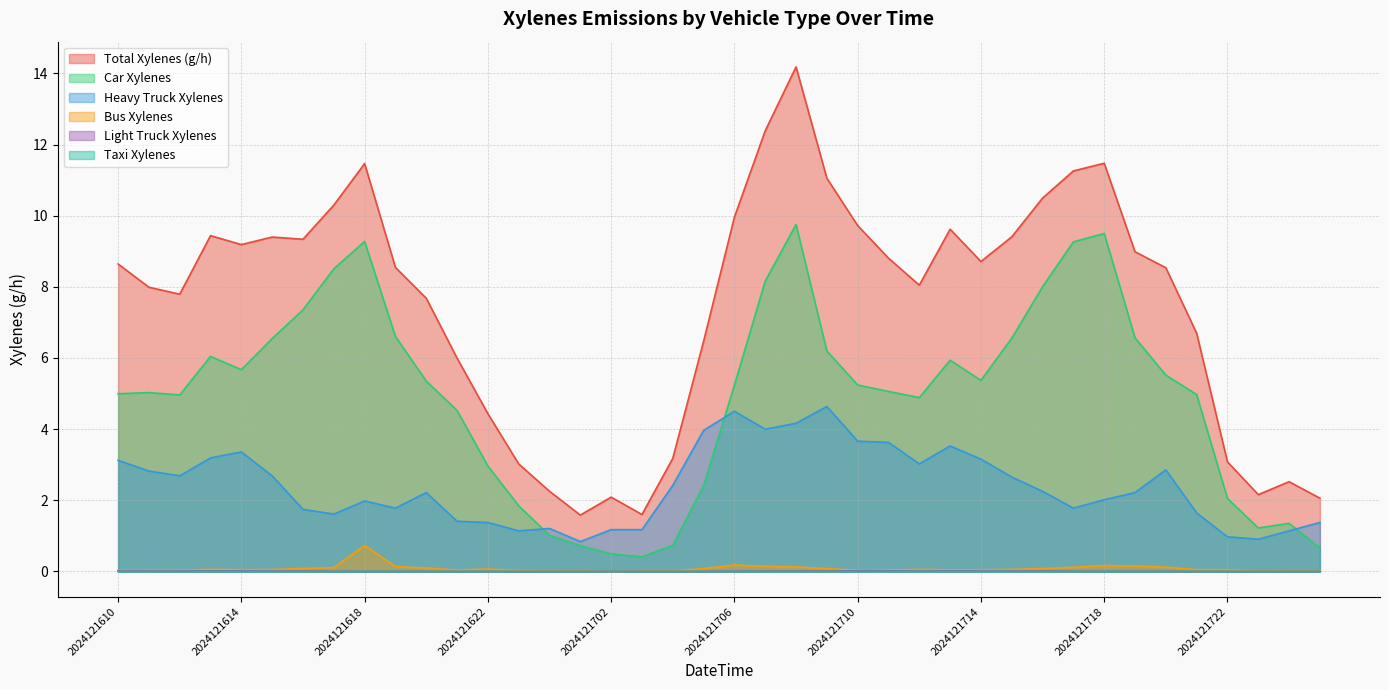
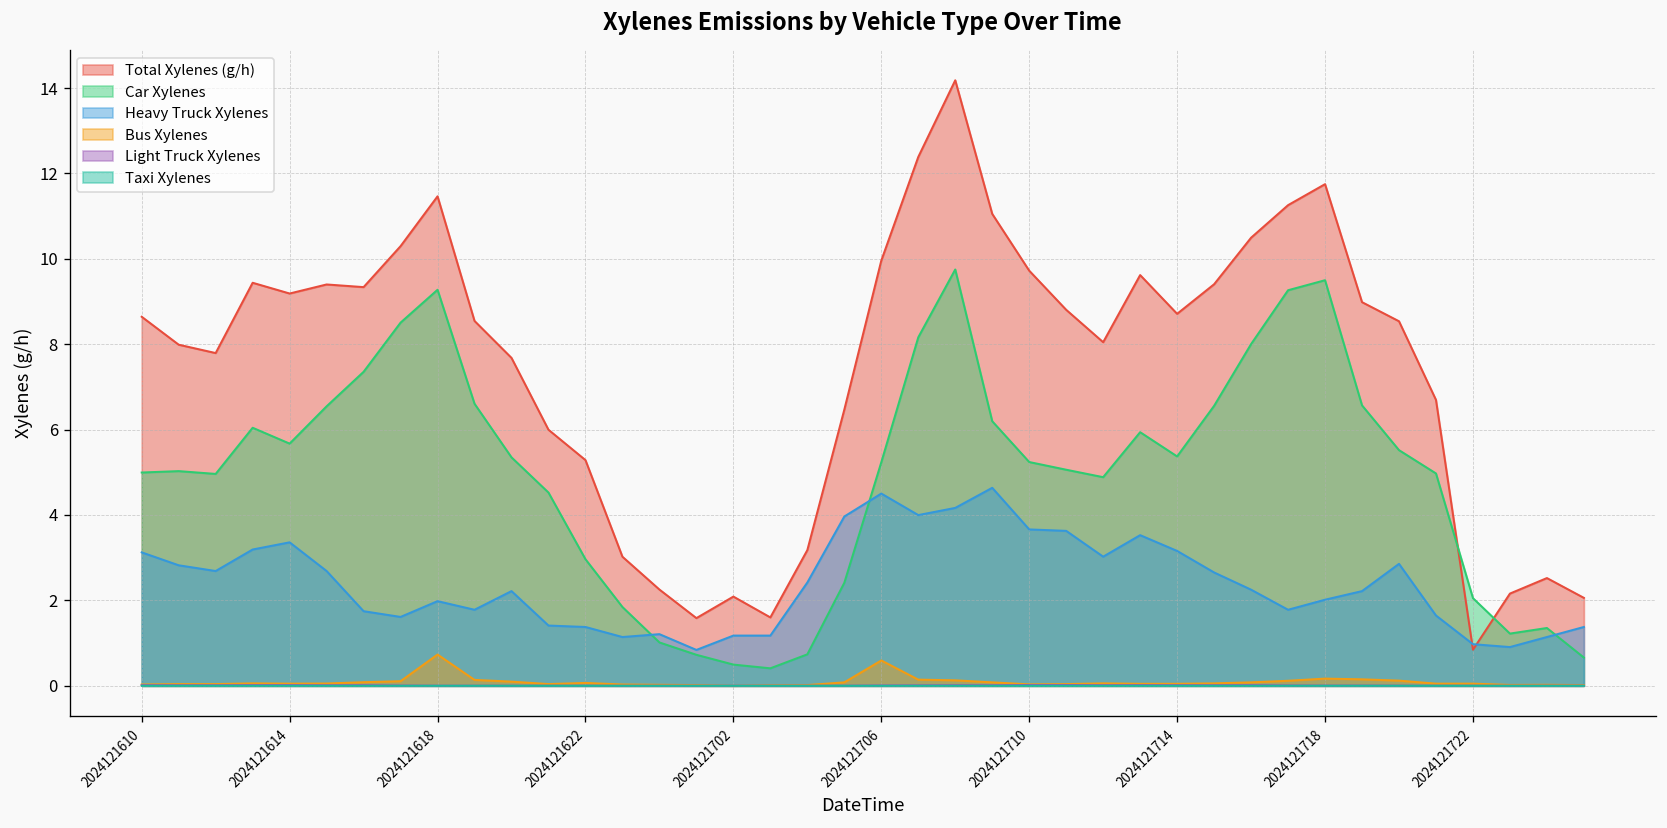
  {
    "Total Xylenes (g/h)": {
      "2024121610": 8.6,
      "2024121614": 9.2,
      "2024121618": 11.5,
-     "2024121622": 4.4,
+     "2024121622": 5.3,
      "2024121702": 2.1,
      "2024121706": 10.0,
      "2024121710": 9.7,
      "2024121714": 8.7,
-     "2024121718": 11.5,
-     "2024121722": 3.1
+     "2024121718": 11.7,
+     "2024121722": 0.8
    },
    "Bus Xylenes": {
      "2024121618": 0.7,
-     "2024121706": 0.2,
+     "2024121706": 0.6,
      "2024121718": 0.2
    }
  }
